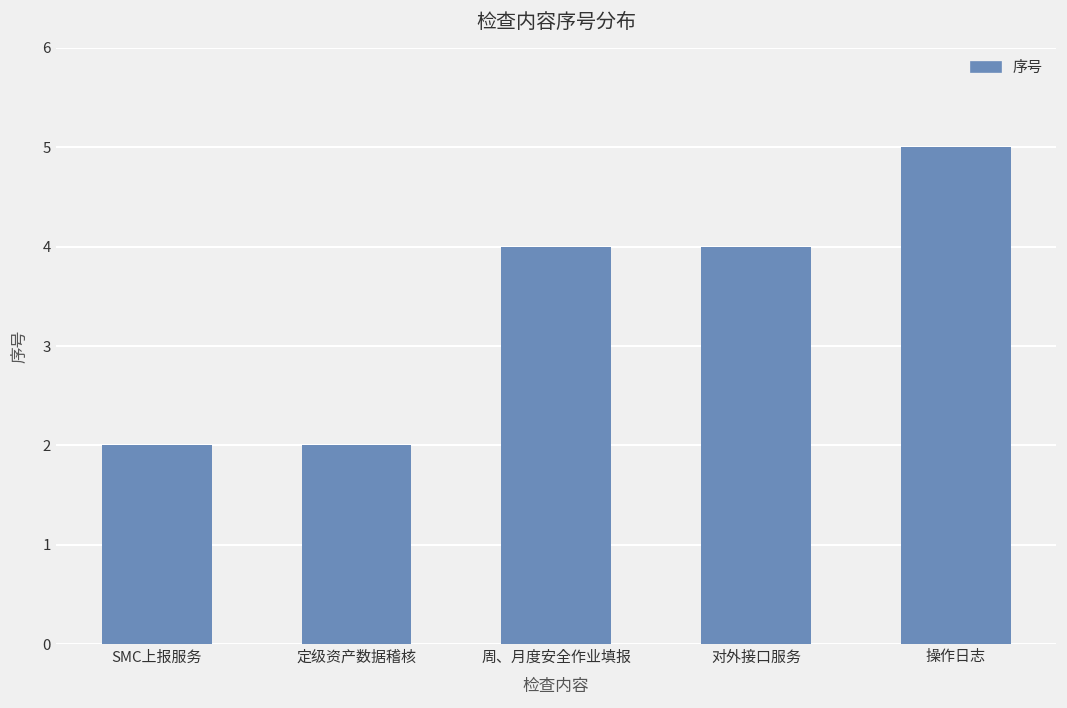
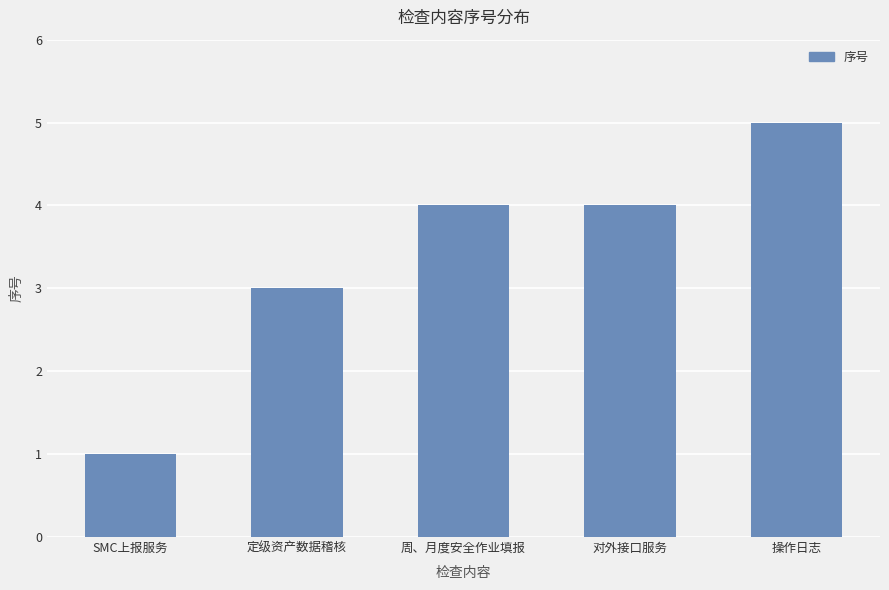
  {
-   "SMC上报服务": 2,
-   "定级资产数据稽核": 2,
+   "SMC上报服务": 1,
+   "定级资产数据稽核": 3,
    "周、月度安全作业填报": 4,
    "对外接口服务": 4,
    "操作日志": 5
  }
